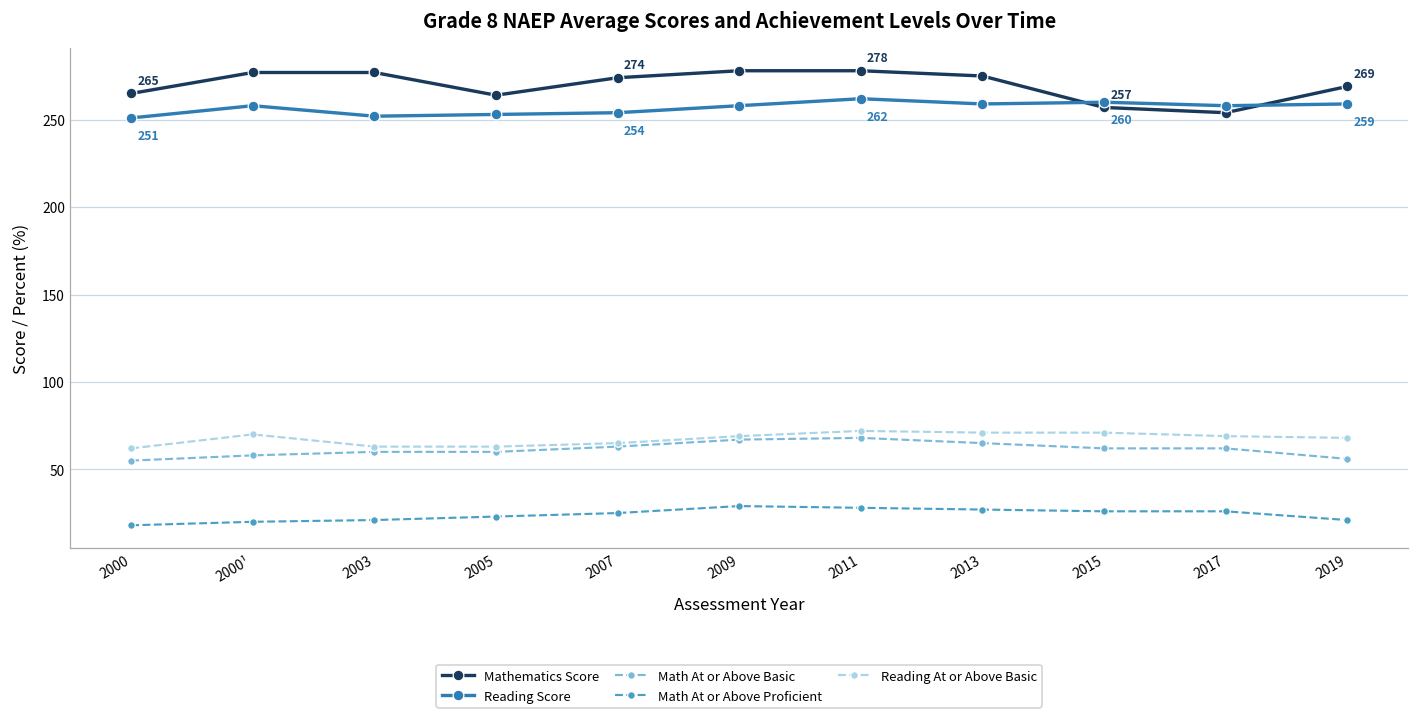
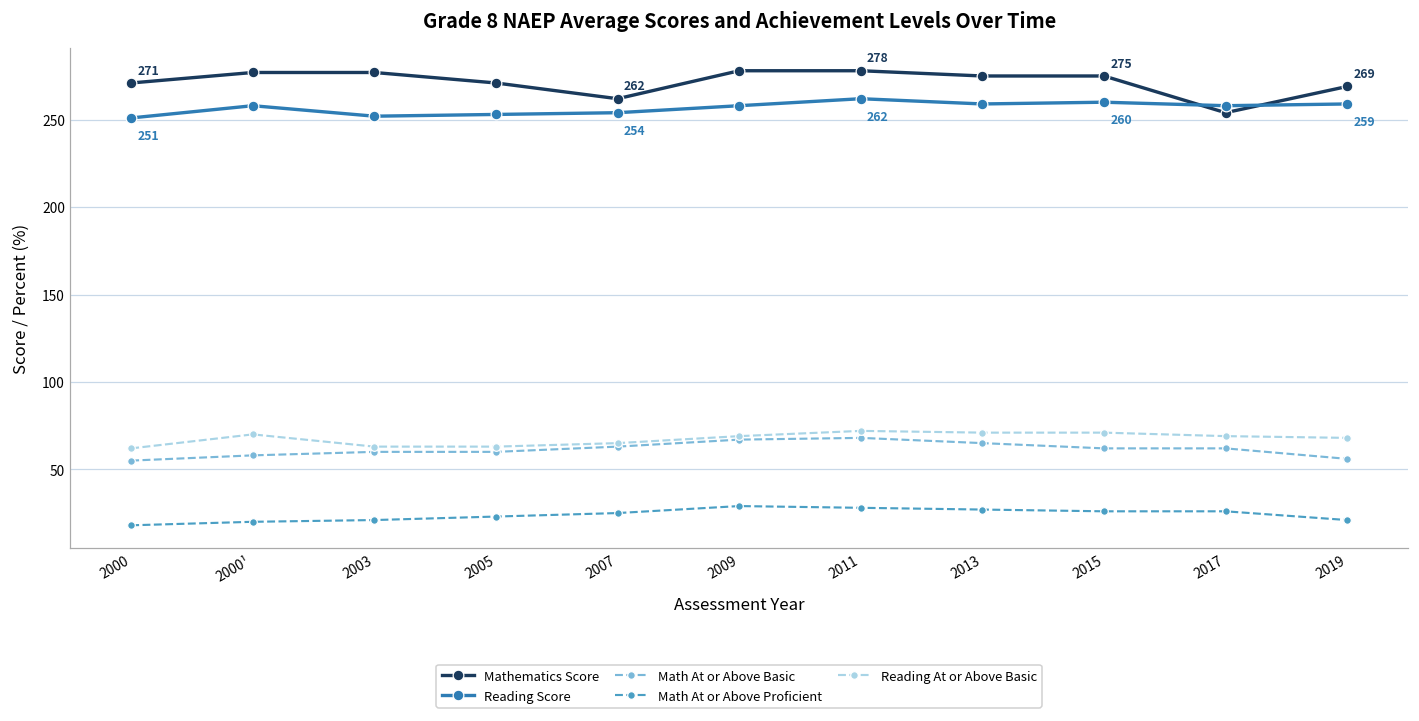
  {
    "Mathematics Score": {
-     "2000": 265,
-     "2005": 264,
-     "2007": 274,
+     "2000": 271,
+     "2005": 271,
+     "2007": 262,
      "2011": 278,
-     "2015": 257,
+     "2015": 275,
      "2019": 269
    }
  }
